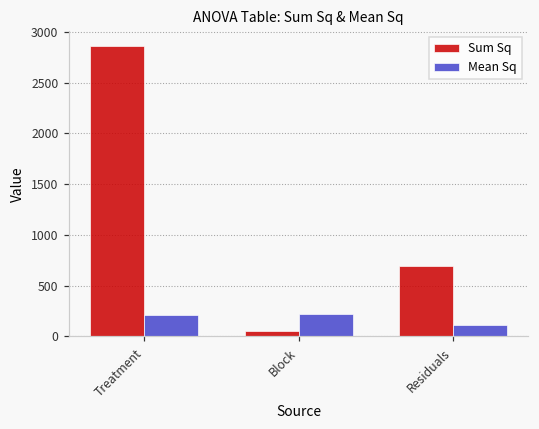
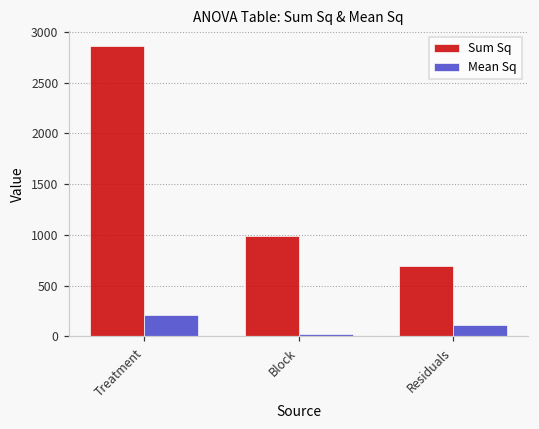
  {
    "Sum Sq": {
      "Treatment": 2900,
-     "Block": 0,
+     "Block": 1000,
      "Residuals": 700
    },
    "Mean Sq": {
      "Treatment": 200,
-     "Block": 200,
+     "Block": 0,
      "Residuals": 100
    }
  }
